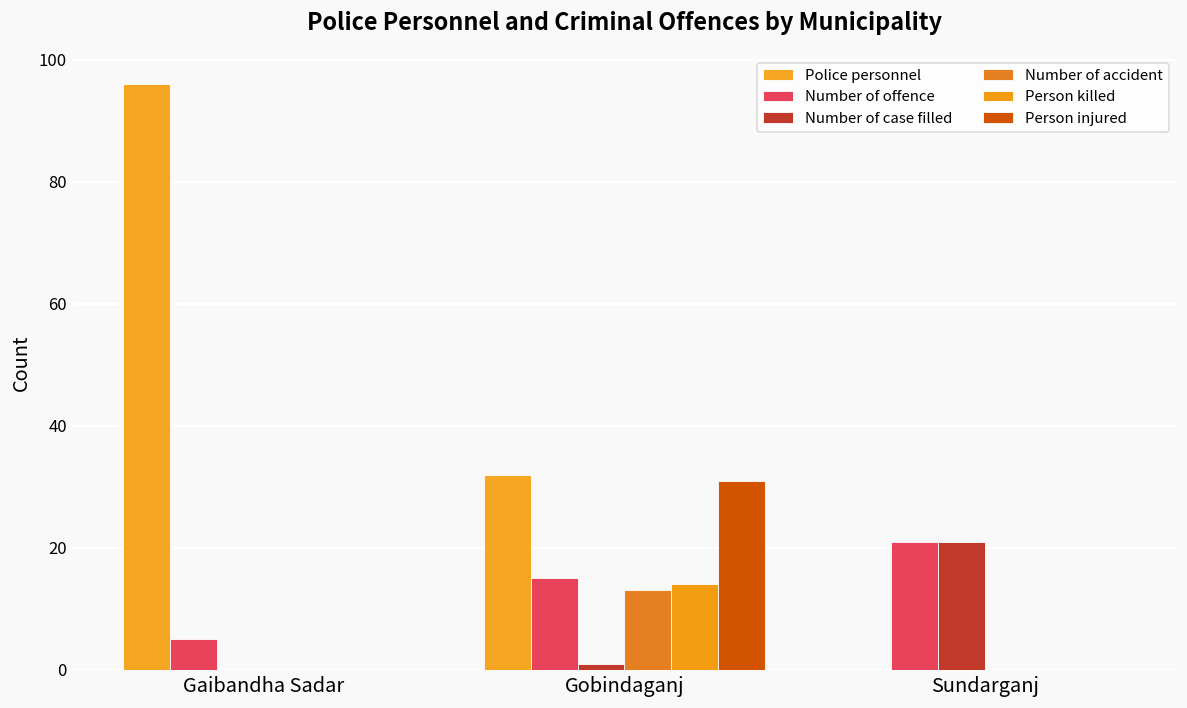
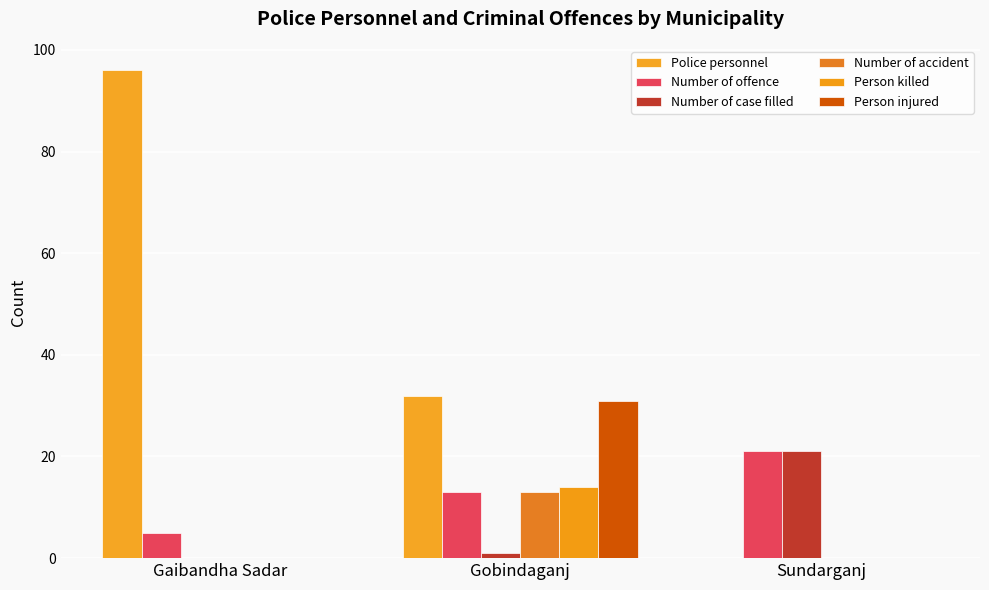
  {
    "Number of offence": {
      "Gaibandha Sadar": 5,
-     "Gobindaganj": 15,
+     "Gobindaganj": 13,
      "Sundarganj": 21
    }
  }
